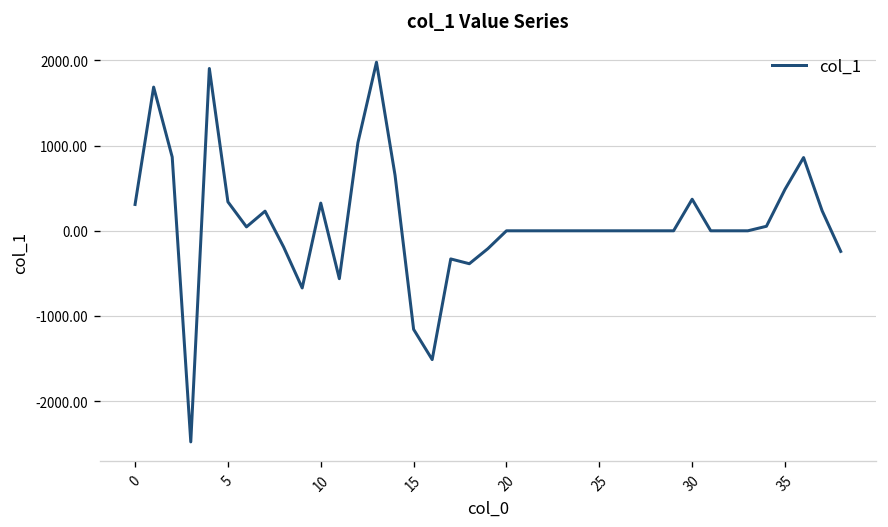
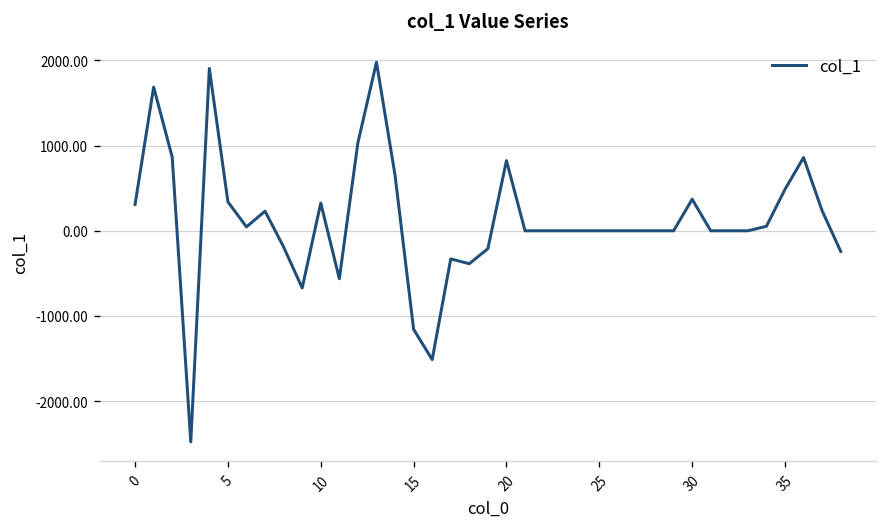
  {
    "0": 300,
    "5": 300,
    "10": 300,
    "15": -1200,
-   "20": 0,
+   "20": 800,
    "25": 0,
    "30": 400,
    "35": 500
  }
